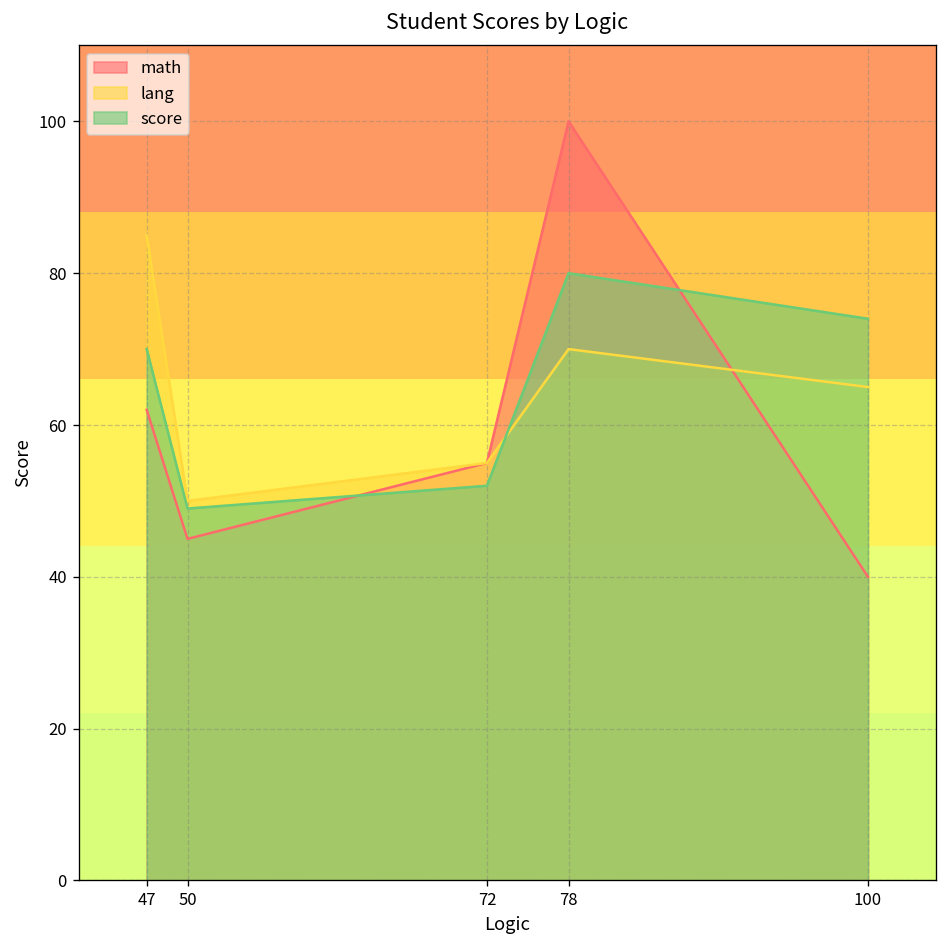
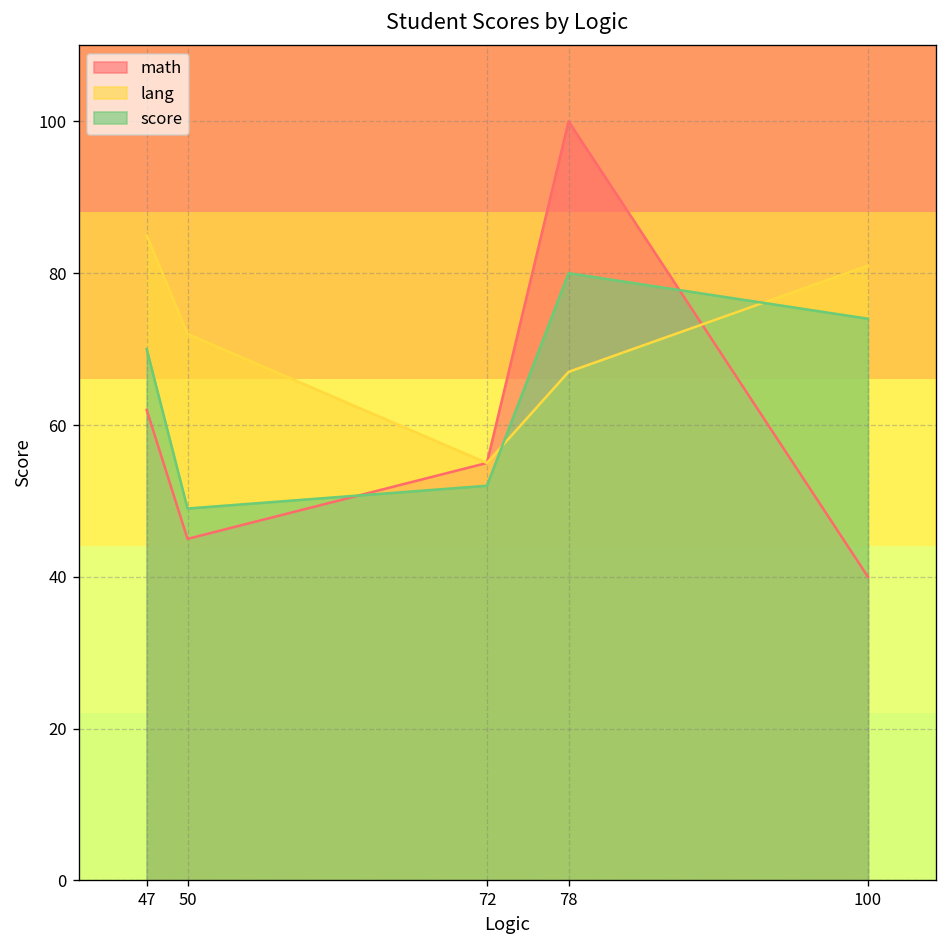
  {
    "math": {
      "47": 62,
      "50": 45,
      "78": 100,
      "100": 40
    },
    "lang": {
      "47": 85,
-     "50": 50,
-     "78": 70,
-     "100": 65
+     "50": 72,
+     "78": 67,
+     "100": 81
    },
    "score": {
      "47": 70,
      "50": 49,
      "72": 52,
      "78": 80,
      "100": 74
    }
  }
